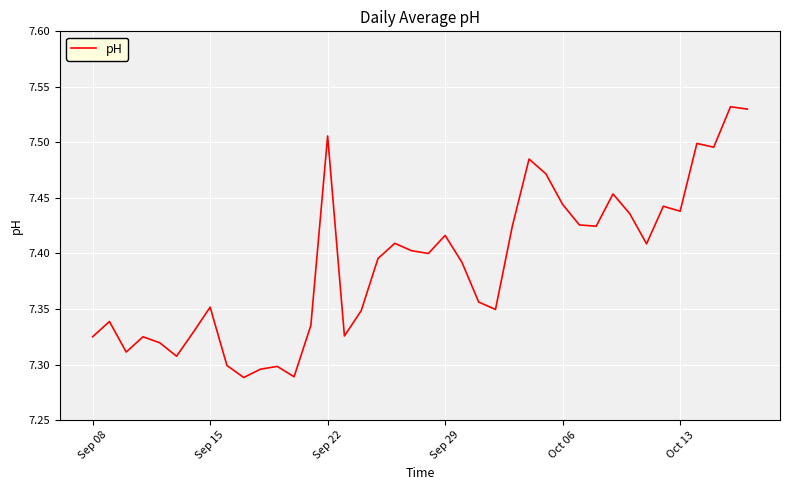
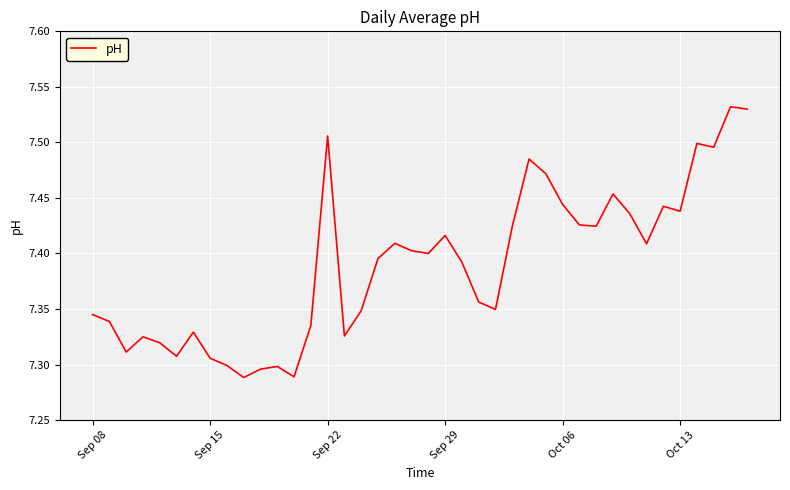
  {
-   "Sep 08": 7.325,
-   "Sep 15": 7.352,
+   "Sep 08": 7.345,
+   "Sep 15": 7.306,
    "Sep 22": 7.506,
    "Sep 29": 7.416,
    "Oct 06": 7.444,
    "Oct 13": 7.438
  }
